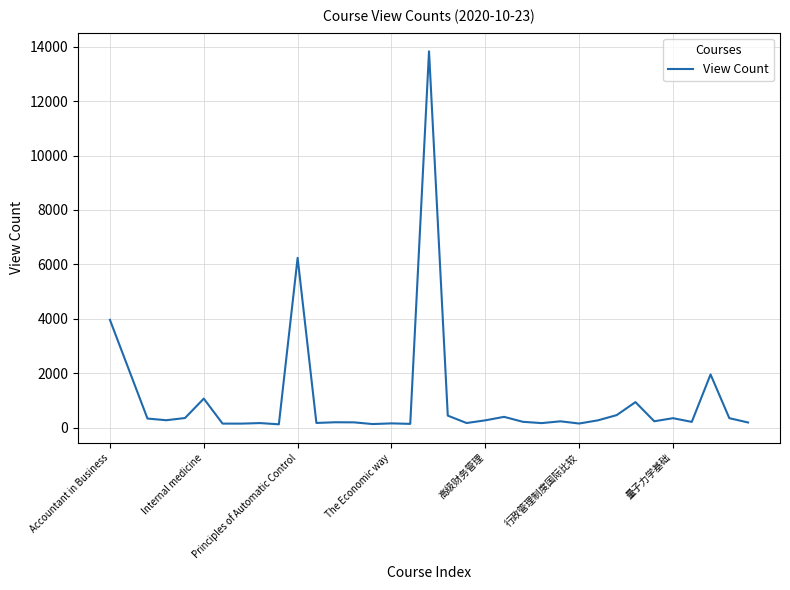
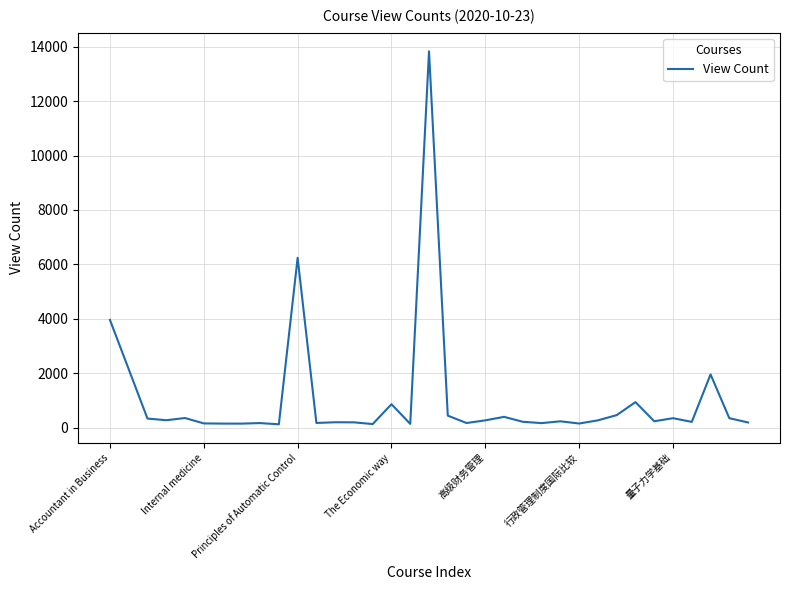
  {
    "Accountant in Business": 4000,
-   "Internal medicine": 1100,
+   "Internal medicine": 200,
    "Principles of Automatic Control": 6200,
-   "The Economic way": 200,
+   "The Economic way": 900,
    "高级财务管理": 300,
    "行政管理制度国际比较": 100,
    "量子力学基础": 300
  }
